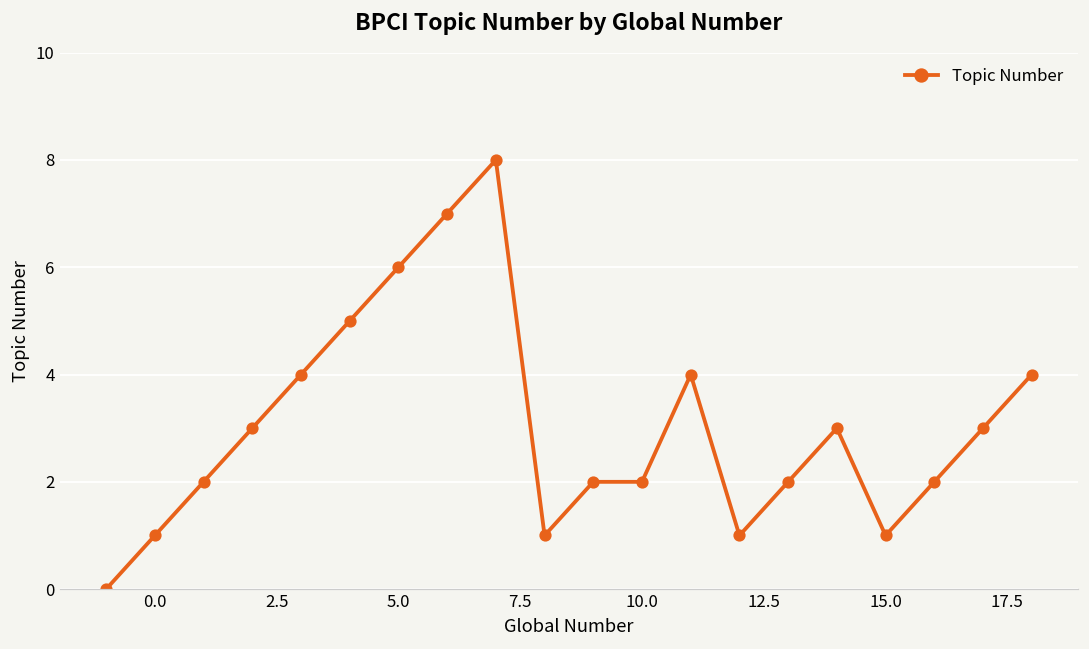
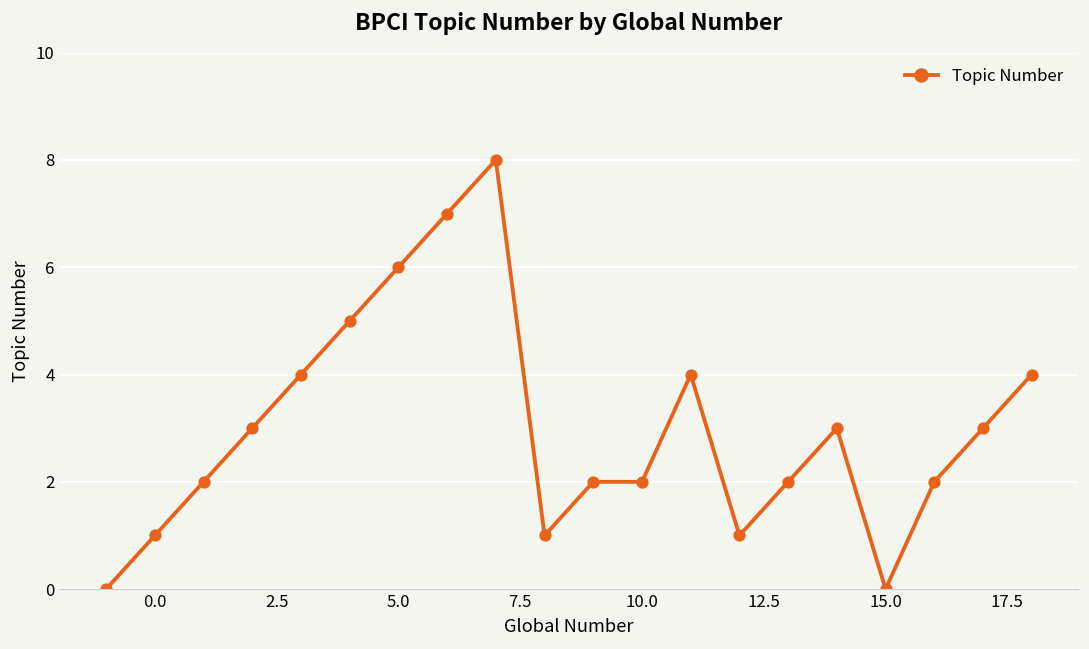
  {
    "0.0": 1,
    "5.0": 6,
    "10.0": 2,
-   "15.0": 1
+   "15.0": 0
  }
